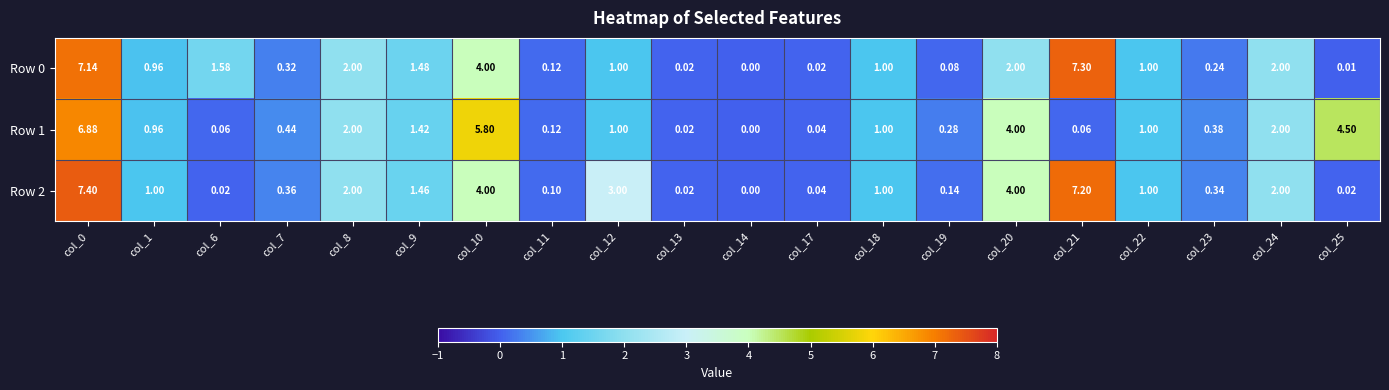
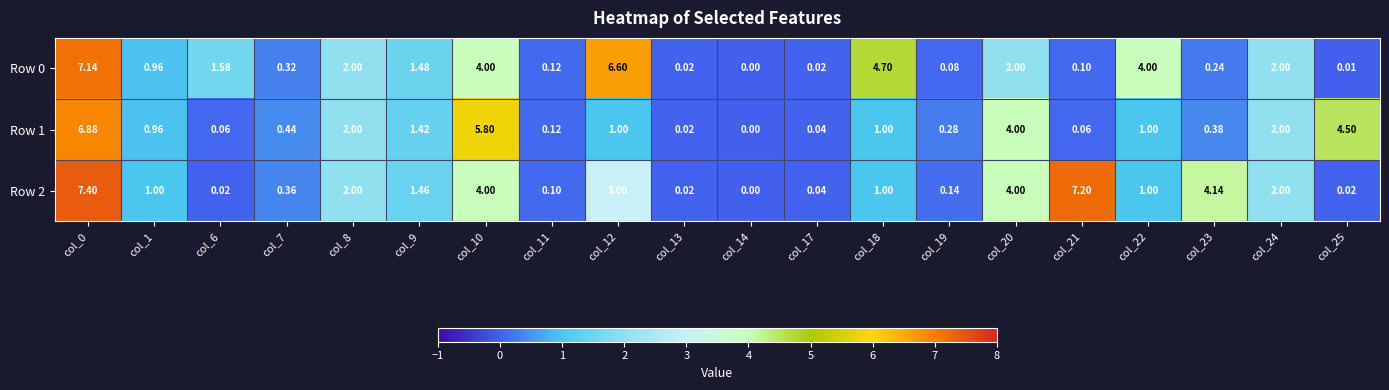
  {
    "Row 0": {
      "col_0": 7.14,
      "col_1": 0.96,
      "col_6": 1.58,
      "col_7": 0.32,
      "col_8": 2.00,
      "col_9": 1.48,
      "col_10": 4.00,
      "col_11": 0.12,
-     "col_12": 1.00,
+     "col_12": 6.60,
      "col_13": 0.02,
      "col_14": 0.00,
      "col_17": 0.02,
-     "col_18": 1.00,
+     "col_18": 4.70,
      "col_19": 0.08,
      "col_20": 2.00,
-     "col_21": 7.30,
-     "col_22": 1.00,
+     "col_21": 0.10,
+     "col_22": 4.00,
      "col_23": 0.24,
      "col_24": 2.00,
      "col_25": 0.01
    },
    "Row 1": {
      "col_0": 6.88,
      "col_1": 0.96,
      "col_6": 0.06,
      "col_7": 0.44,
      "col_8": 2.00,
      "col_9": 1.42,
      "col_10": 5.80,
      "col_11": 0.12,
      "col_12": 1.00,
      "col_13": 0.02,
      "col_14": 0.00,
      "col_17": 0.04,
      "col_18": 1.00,
      "col_19": 0.28,
      "col_20": 4.00,
      "col_21": 0.06,
      "col_22": 1.00,
      "col_23": 0.38,
      "col_24": 2.00,
      "col_25": 4.50
    },
    "Row 2": {
      "col_0": 7.40,
      "col_1": 1.00,
      "col_6": 0.02,
      "col_7": 0.36,
      "col_8": 2.00,
      "col_9": 1.46,
      "col_10": 4.00,
      "col_11": 0.10,
      "col_12": 3.00,
      "col_13": 0.02,
      "col_14": 0.00,
      "col_17": 0.04,
      "col_18": 1.00,
      "col_19": 0.14,
      "col_20": 4.00,
      "col_21": 7.20,
      "col_22": 1.00,
-     "col_23": 0.34,
+     "col_23": 4.14,
      "col_24": 2.00,
      "col_25": 0.02
    }
  }
